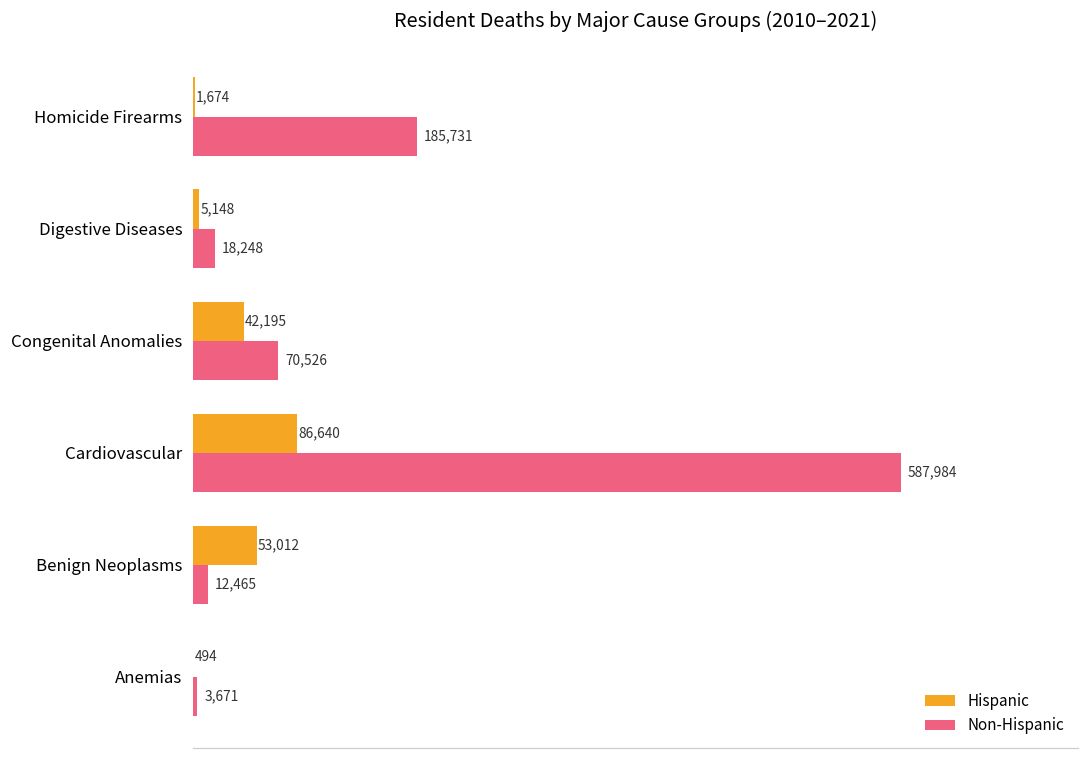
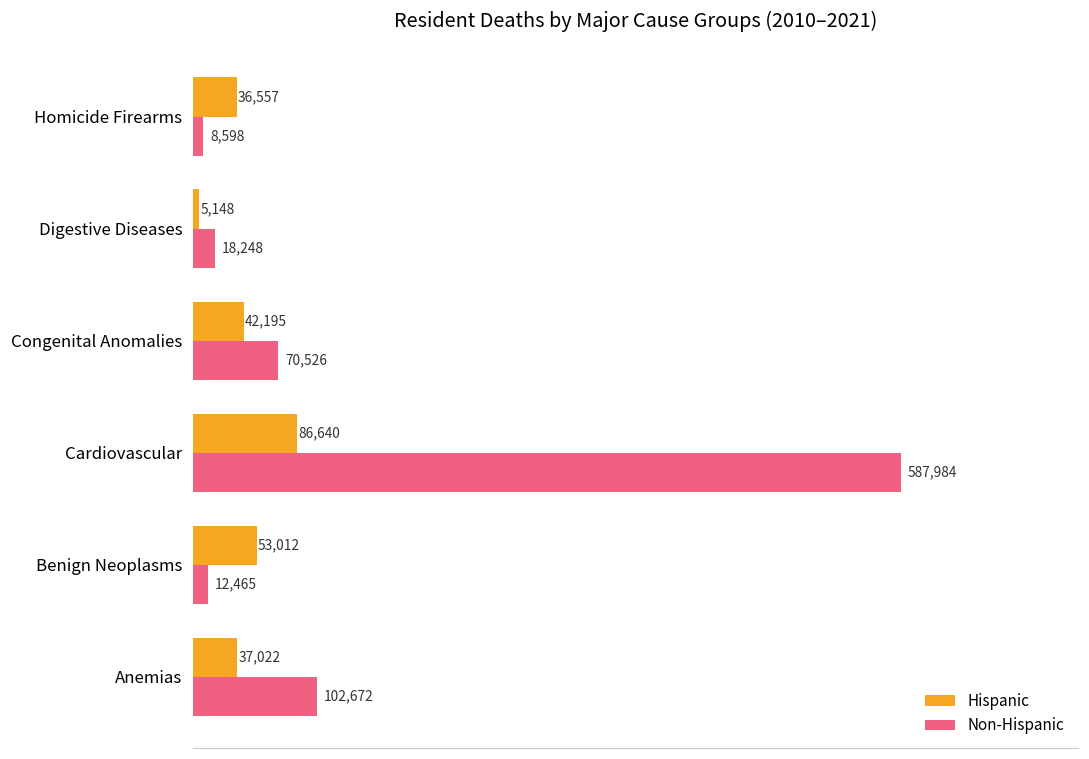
  {
    "Hispanic": {
-     "Homicide Firearms": "1,674",
+     "Homicide Firearms": "36,557",
      "Digestive Diseases": "5,148",
      "Congenital Anomalies": "42,195",
      "Cardiovascular": "86,640",
      "Benign Neoplasms": "53,012",
-     "Anemias": "494"
+     "Anemias": "37,022"
    },
    "Non-Hispanic": {
-     "Homicide Firearms": "185,731",
+     "Homicide Firearms": "8,598",
      "Digestive Diseases": "18,248",
      "Congenital Anomalies": "70,526",
      "Cardiovascular": "587,984",
      "Benign Neoplasms": "12,465",
-     "Anemias": "3,671"
+     "Anemias": "102,672"
    }
  }
